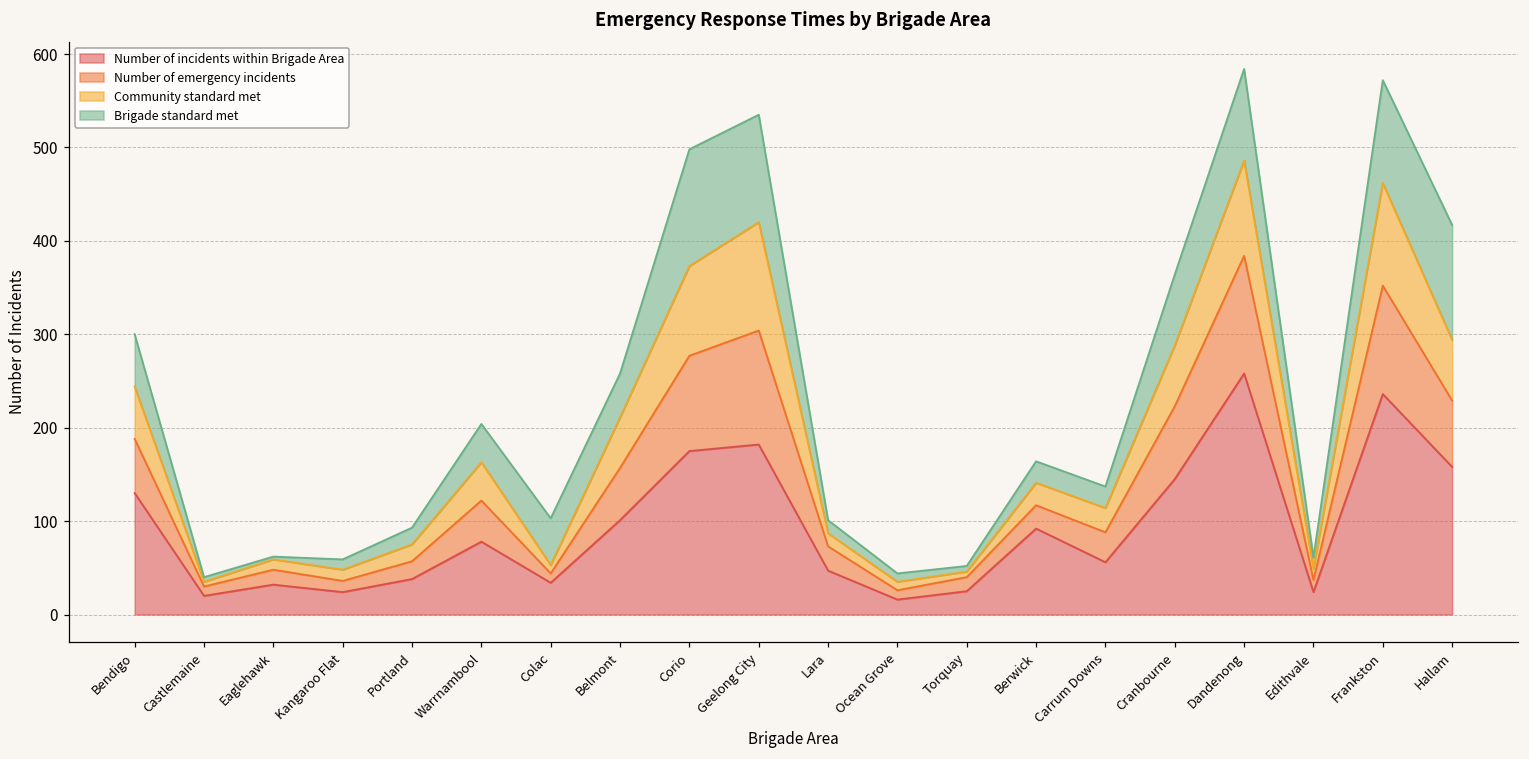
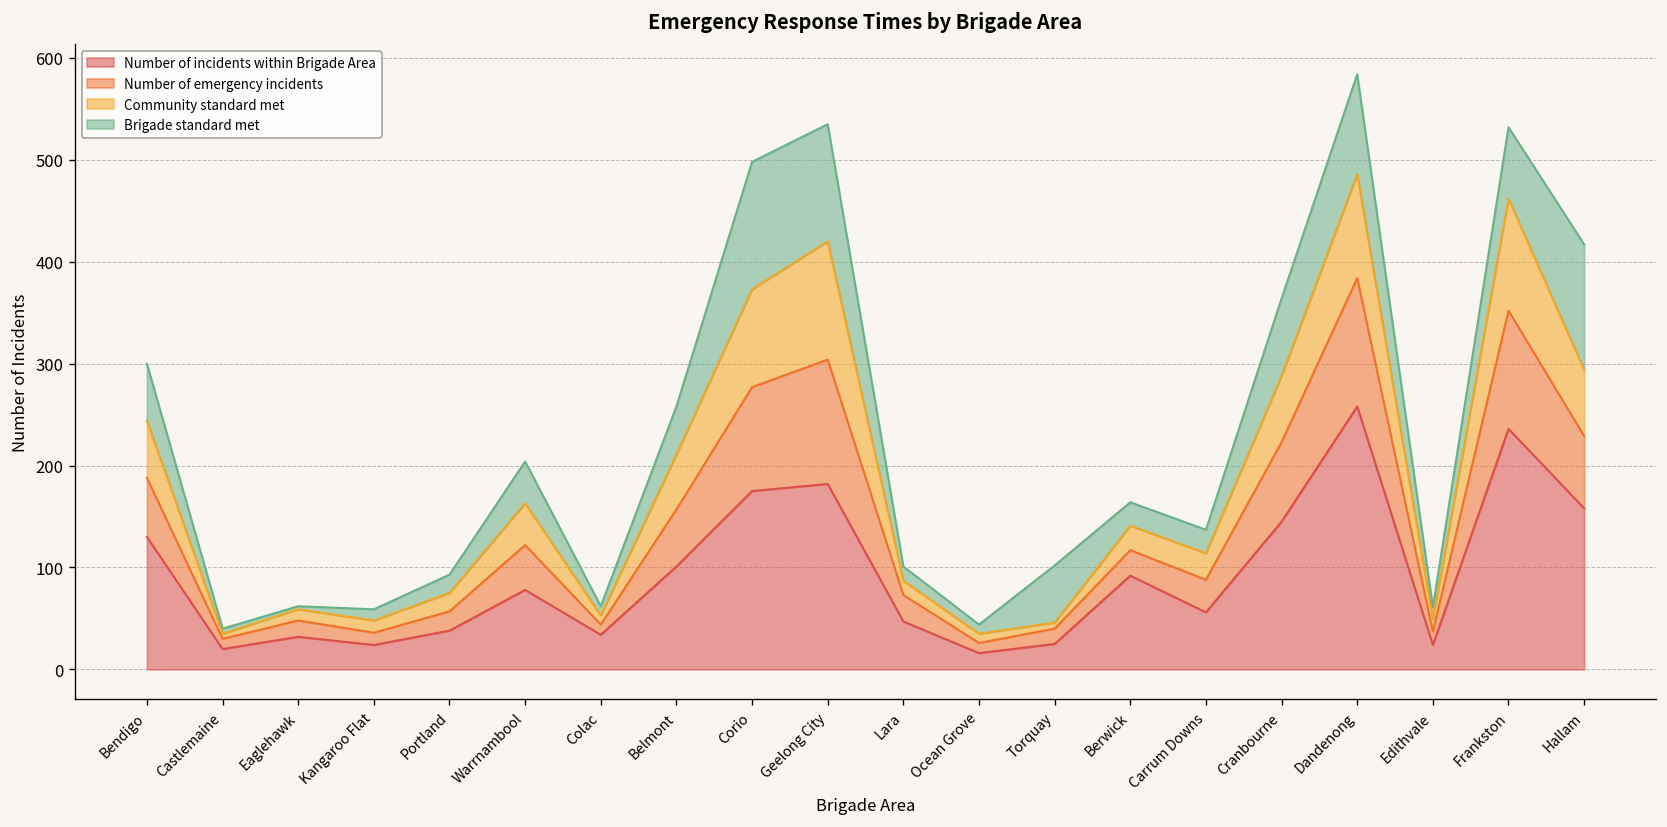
  {
    "Brigade standard met": {
      "Bendigo": 60,
      "Castlemaine": 10,
      "Eaglehawk": 0,
      "Kangaroo Flat": 10,
      "Portland": 20,
      "Warrnambool": 40,
-     "Colac": 50,
+     "Colac": 10,
      "Belmont": 50,
      "Corio": 130,
      "Geelong City": 120,
      "Lara": 10,
      "Ocean Grove": 10,
-     "Torquay": 10,
+     "Torquay": 60,
      "Berwick": 20,
      "Carrum Downs": 20,
      "Cranbourne": 80,
      "Dandenong": 100,
      "Edithvale": 10,
-     "Frankston": 110,
+     "Frankston": 70,
      "Hallam": 120
    }
  }
